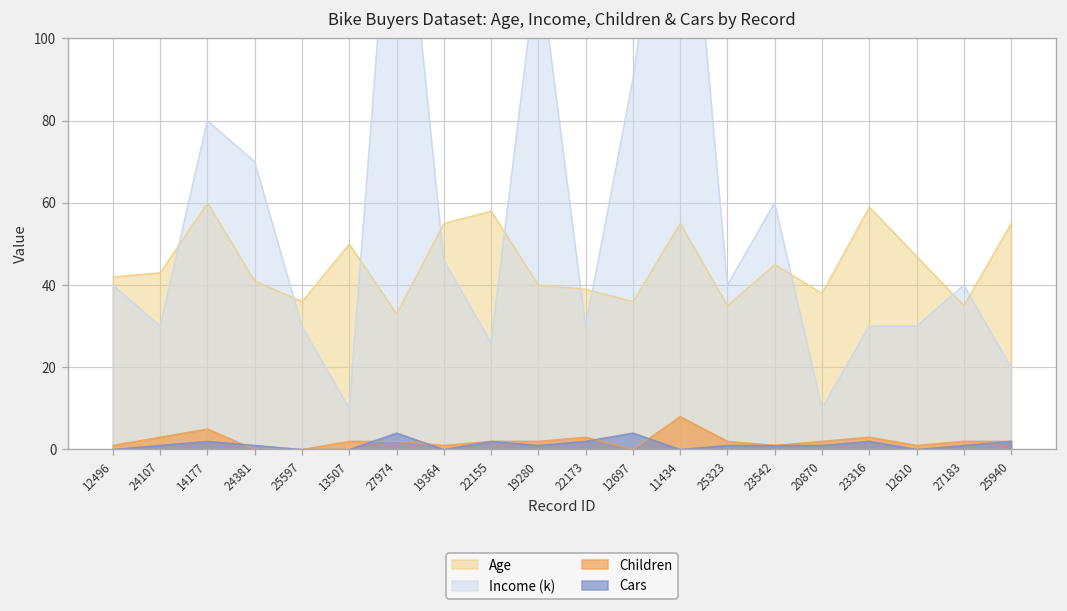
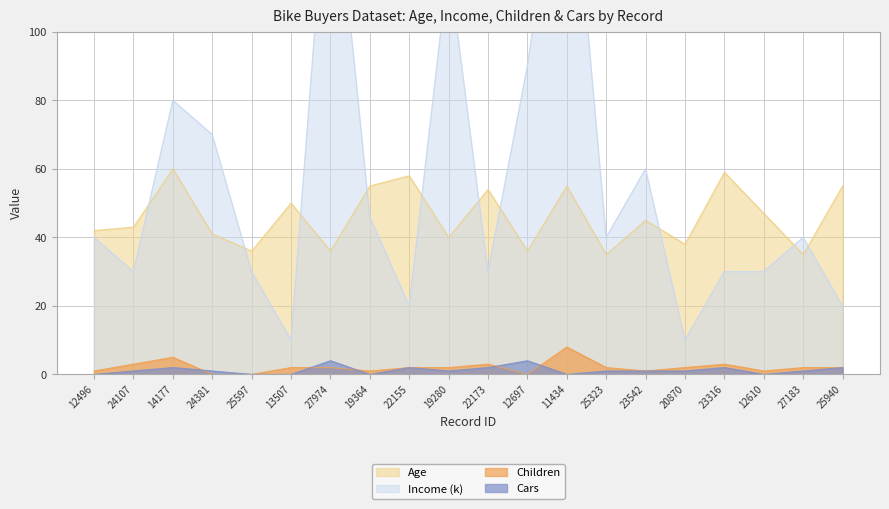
  {
    "Age": {
      "12496": 42,
      "24107": 43,
      "14177": 60,
      "24381": 41,
      "25597": 36,
      "13507": 50,
-     "27974": 33,
+     "27974": 36,
      "19364": 55,
      "22155": 58,
      "19280": 40,
-     "22173": 39,
+     "22173": 54,
      "12697": 36,
      "11434": 55,
      "25323": 35,
      "23542": 45,
      "20870": 38,
      "23316": 59,
      "12610": 47,
      "27183": 35,
      "25940": 55
    },
    "Income (k)": {
      "12496": 40,
      "24107": 30,
      "14177": 80,
      "24381": 70,
      "25597": 30,
      "13507": 10,
      "19364": 46,
-     "22155": 26,
+     "22155": 20,
      "22173": 30,
      "12697": 90,
      "25323": 40,
      "23542": 60,
      "20870": 10,
      "23316": 30,
      "12610": 30,
      "27183": 40,
      "25940": 20
    },
    "Children": {
      "12496": 1,
      "24107": 3,
      "14177": 5,
      "24381": 0,
      "13507": 2,
      "27974": 2,
      "19364": 1,
      "19280": 2,
      "22173": 3,
      "12697": 0,
      "11434": 8,
      "25323": 2,
      "20870": 2,
      "23316": 3,
      "12610": 1,
      "27183": 2
    },
    "Cars": {
      "12496": 0,
      "24107": 1,
      "14177": 2,
      "24381": 1,
      "13507": 0,
      "27974": 4,
      "19364": 0,
      "19280": 1,
      "22173": 2,
      "12697": 4,
      "11434": 0,
      "25323": 1,
      "20870": 1,
      "23316": 2,
      "12610": 0,
      "27183": 1
    }
  }
